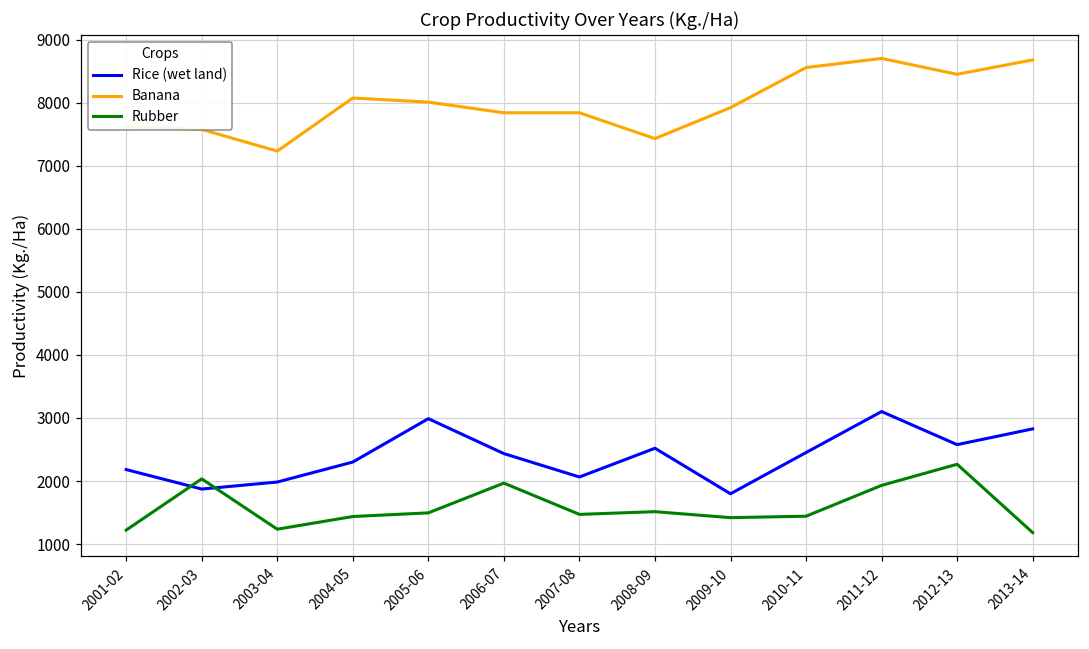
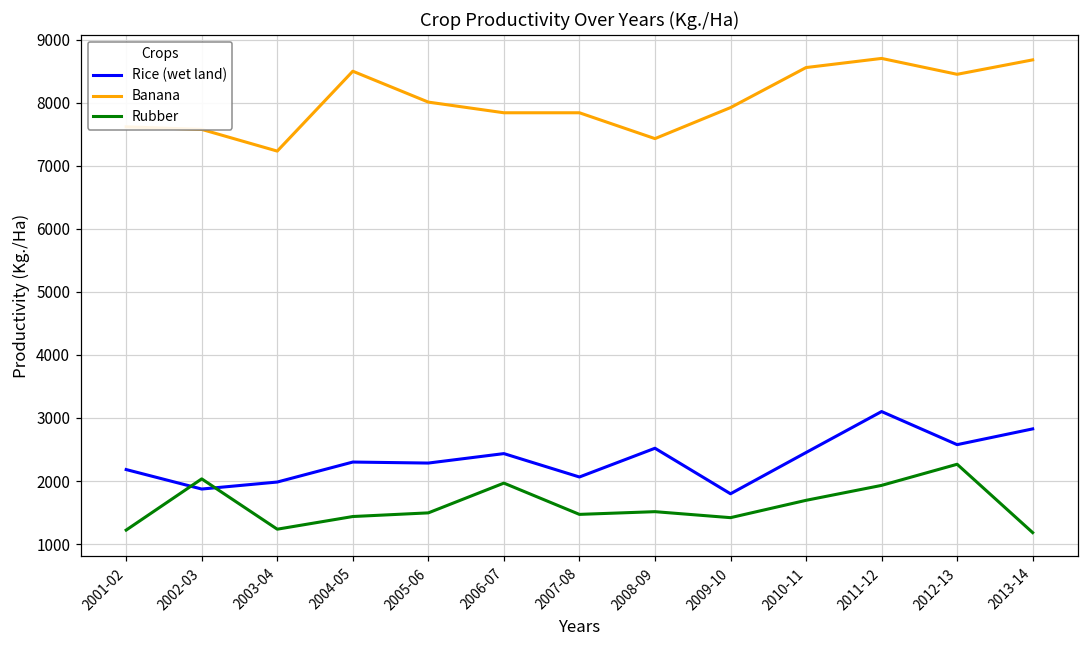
  {
    "Rice (wet land)": {
      "2001-02": 2200,
      "2002-03": 1900,
      "2003-04": 2000,
      "2004-05": 2300,
-     "2005-06": 3000,
+     "2005-06": 2300,
      "2006-07": 2400,
      "2007-08": 2100,
      "2008-09": 2500,
      "2009-10": 1800,
      "2010-11": 2500,
      "2011-12": 3100,
      "2012-13": 2600,
      "2013-14": 2800
    },
    "Banana": {
      "2003-04": 7200,
-     "2004-05": 8100,
+     "2004-05": 8500,
      "2005-06": 8000,
      "2006-07": 7800,
      "2007-08": 7800,
      "2008-09": 7400,
      "2009-10": 7900,
      "2010-11": 8600,
      "2011-12": 8700,
      "2012-13": 8500,
      "2013-14": 8700
    },
    "Rubber": {
      "2001-02": 1200,
      "2002-03": 2000,
      "2003-04": 1200,
      "2004-05": 1400,
      "2005-06": 1500,
      "2006-07": 2000,
      "2007-08": 1500,
      "2008-09": 1500,
      "2009-10": 1400,
-     "2010-11": 1400,
+     "2010-11": 1700,
      "2011-12": 1900,
      "2012-13": 2300,
      "2013-14": 1200
    }
  }
